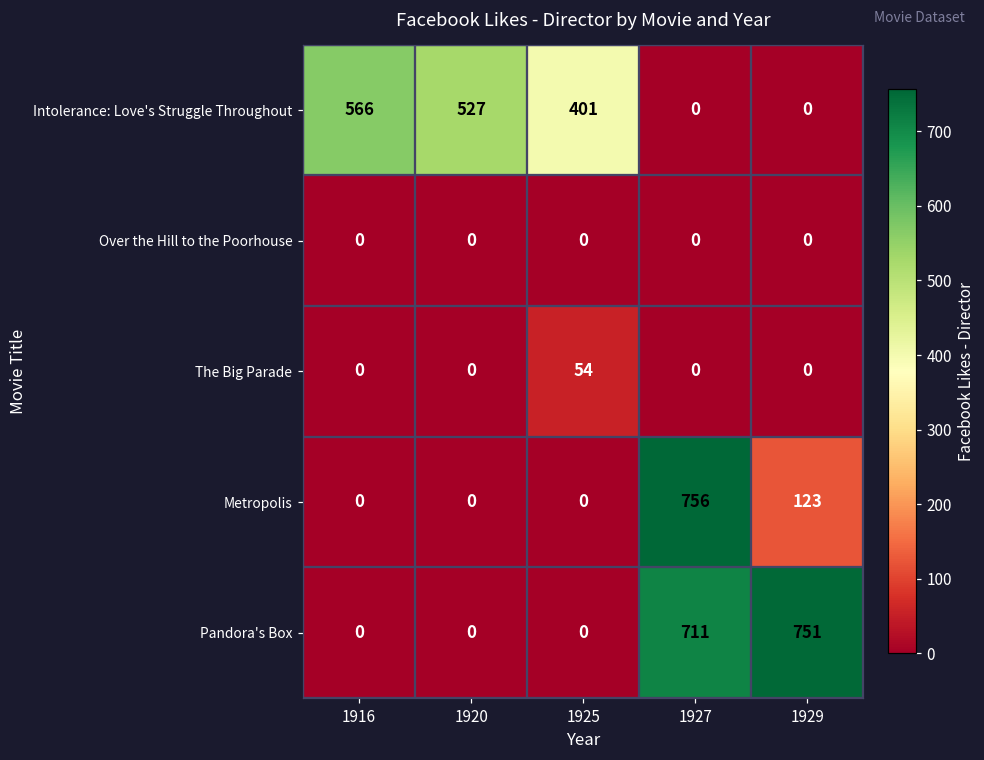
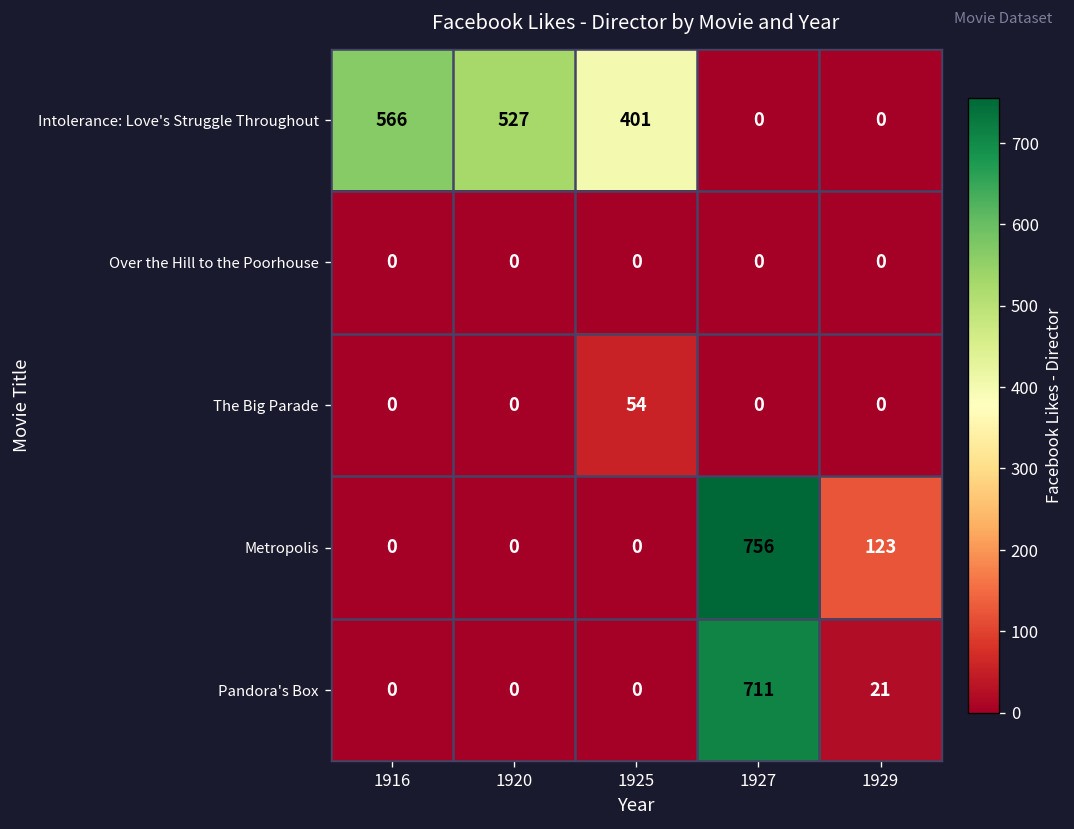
  {
    "Intolerance: Love's Struggle Throughout": {
      "1916": 566,
      "1920": 527,
      "1925": 401,
      "1927": 0,
      "1929": 0
    },
    "Over the Hill to the Poorhouse": {
      "1916": 0,
      "1920": 0,
      "1925": 0,
      "1927": 0,
      "1929": 0
    },
    "The Big Parade": {
      "1916": 0,
      "1920": 0,
      "1925": 54,
      "1927": 0,
      "1929": 0
    },
    "Metropolis": {
      "1916": 0,
      "1920": 0,
      "1925": 0,
      "1927": 756,
      "1929": 123
    },
    "Pandora's Box": {
      "1916": 0,
      "1920": 0,
      "1925": 0,
      "1927": 711,
-     "1929": 751
+     "1929": 21
    }
  }
